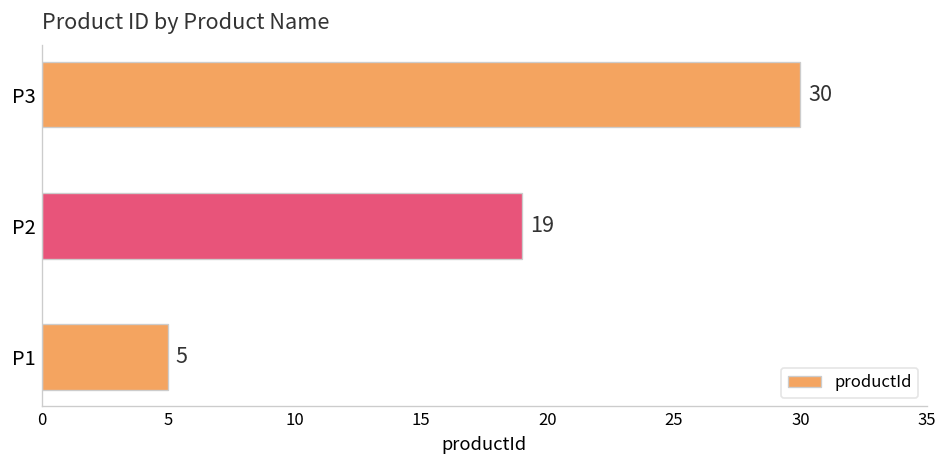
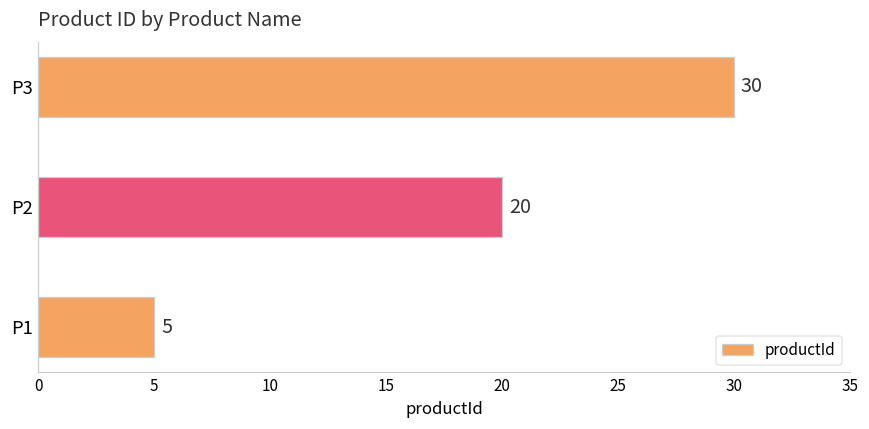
  {
    "P3": 30,
-   "P2": 19,
+   "P2": 20,
    "P1": 5
  }
